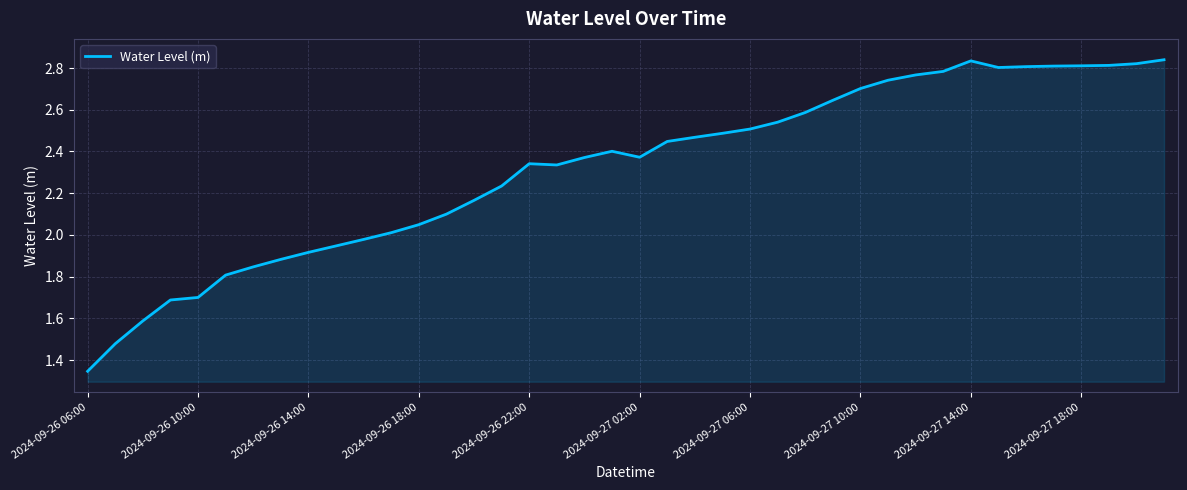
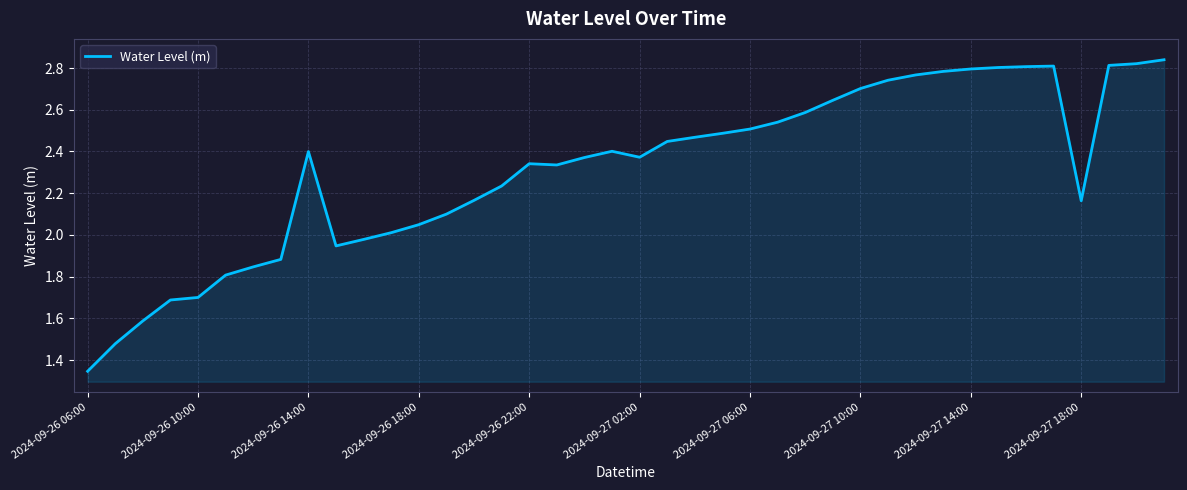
  {
    "2024-09-26 06:00": 1.35,
    "2024-09-26 10:00": 1.70,
-   "2024-09-26 14:00": 1.92,
+   "2024-09-26 14:00": 2.40,
    "2024-09-26 18:00": 2.05,
    "2024-09-26 22:00": 2.34,
    "2024-09-27 02:00": 2.37,
    "2024-09-27 06:00": 2.51,
    "2024-09-27 10:00": 2.70,
-   "2024-09-27 14:00": 2.83,
-   "2024-09-27 18:00": 2.81
+   "2024-09-27 14:00": 2.80,
+   "2024-09-27 18:00": 2.16
  }
